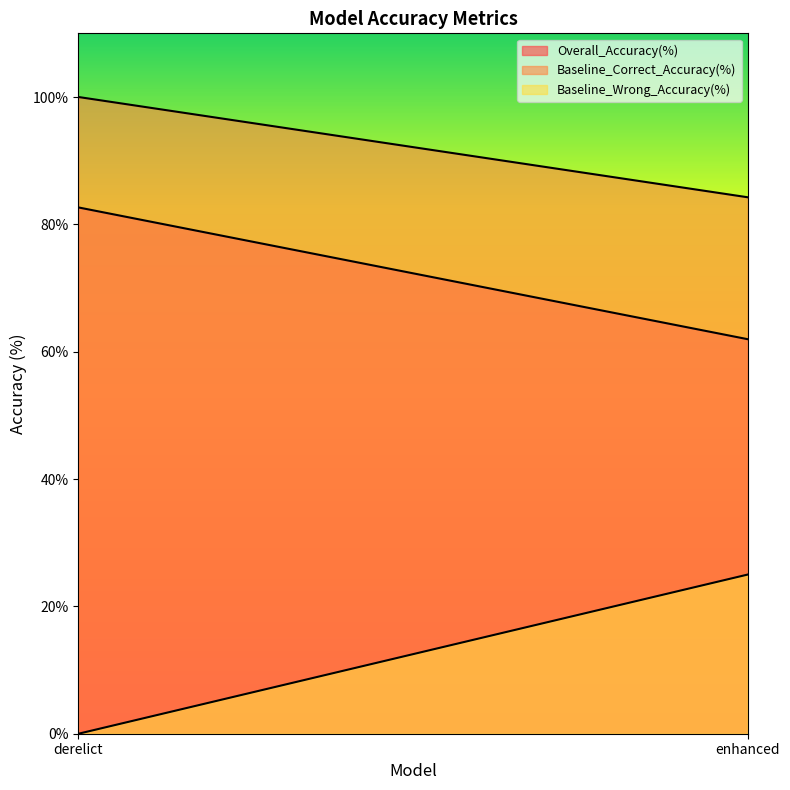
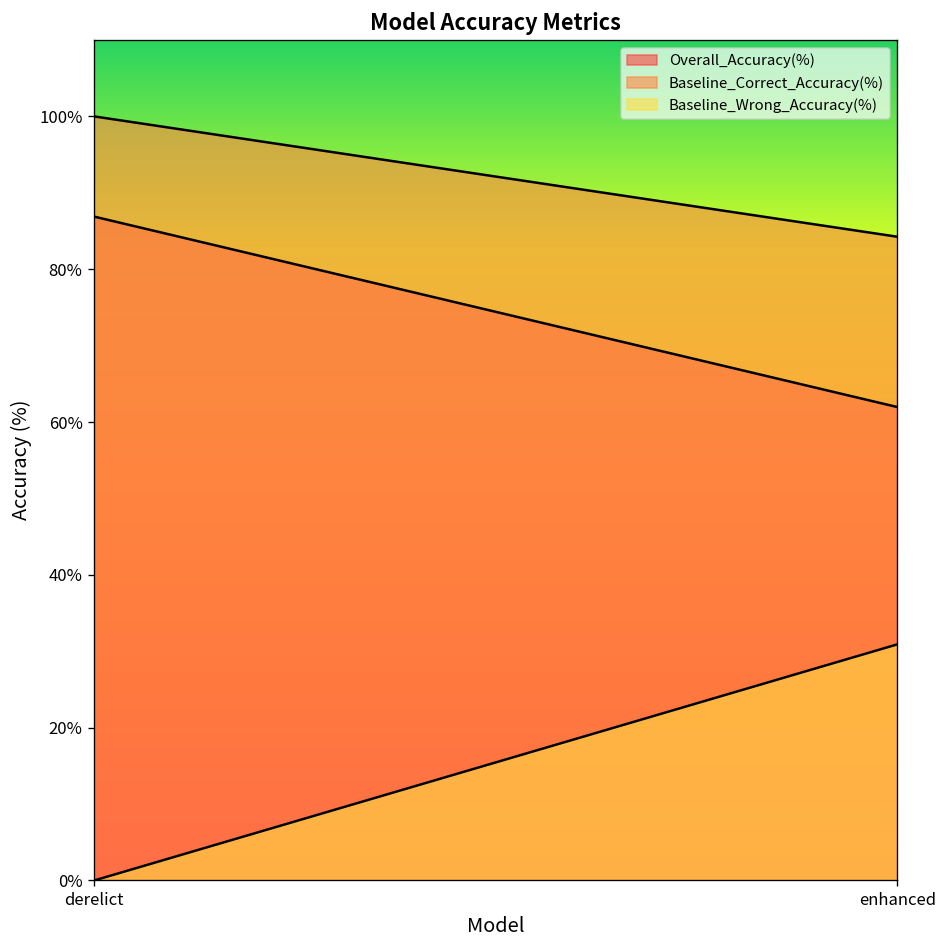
  {
    "Overall_Accuracy(%)": {
-     "derelict": "83%",
+     "derelict": "87%",
      "enhanced": "62%"
    },
    "Baseline_Correct_Accuracy(%)": {
      "derelict": "100%",
      "enhanced": "84%"
    },
    "Baseline_Wrong_Accuracy(%)": {
      "derelict": "0%",
-     "enhanced": "25%"
+     "enhanced": "31%"
    }
  }
